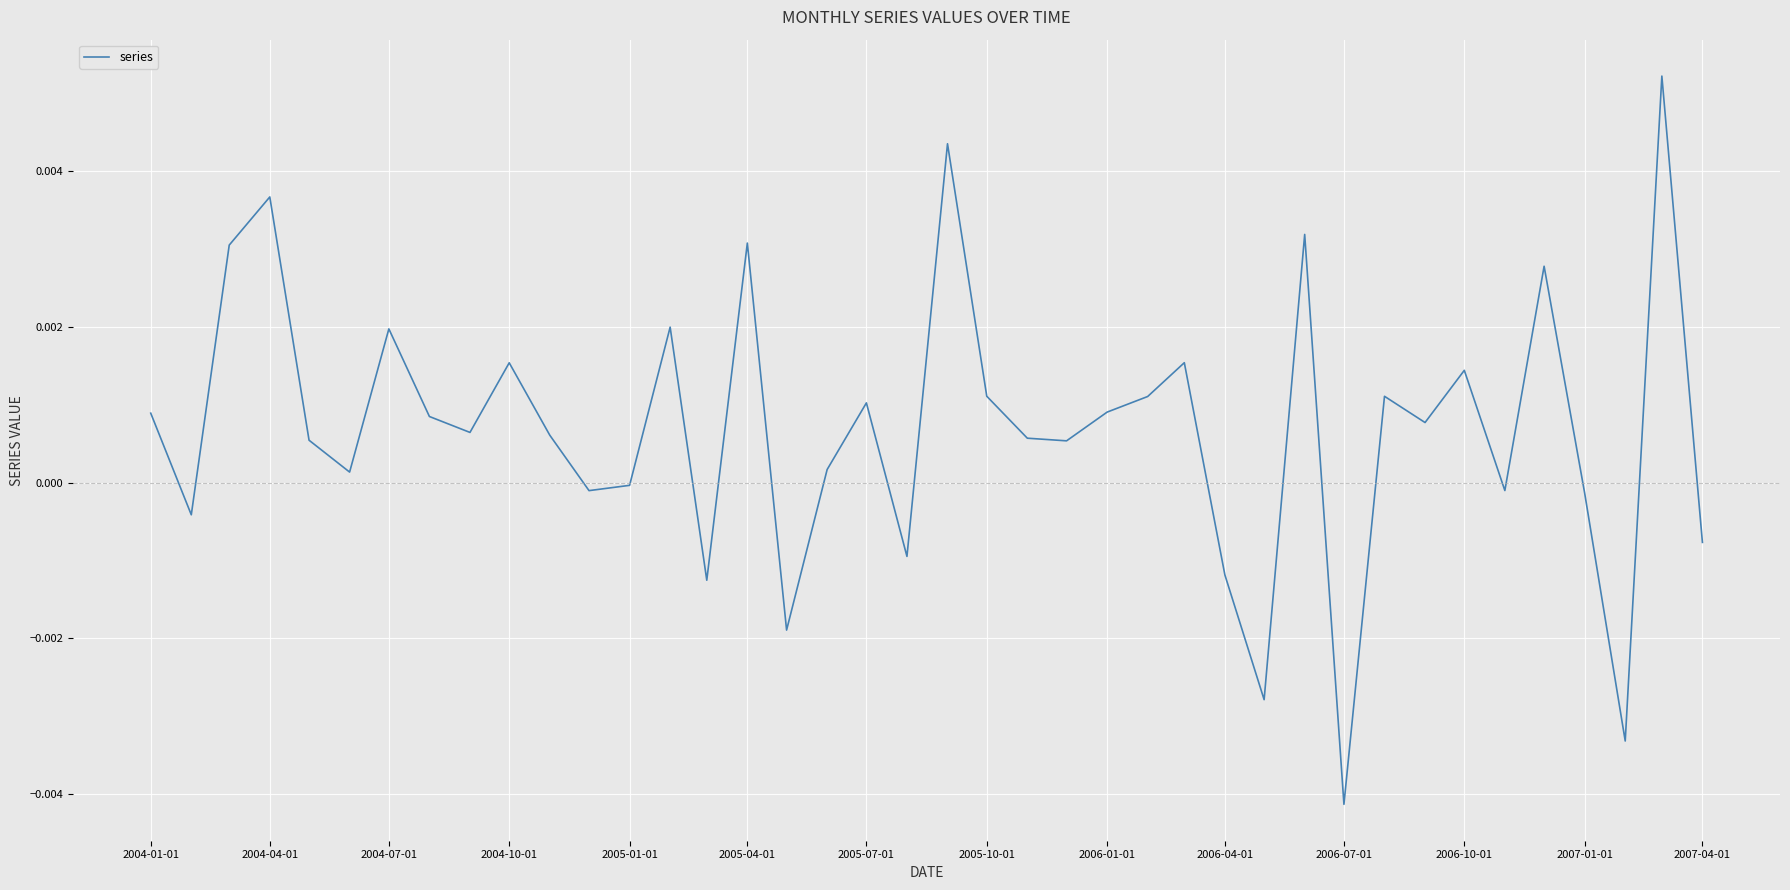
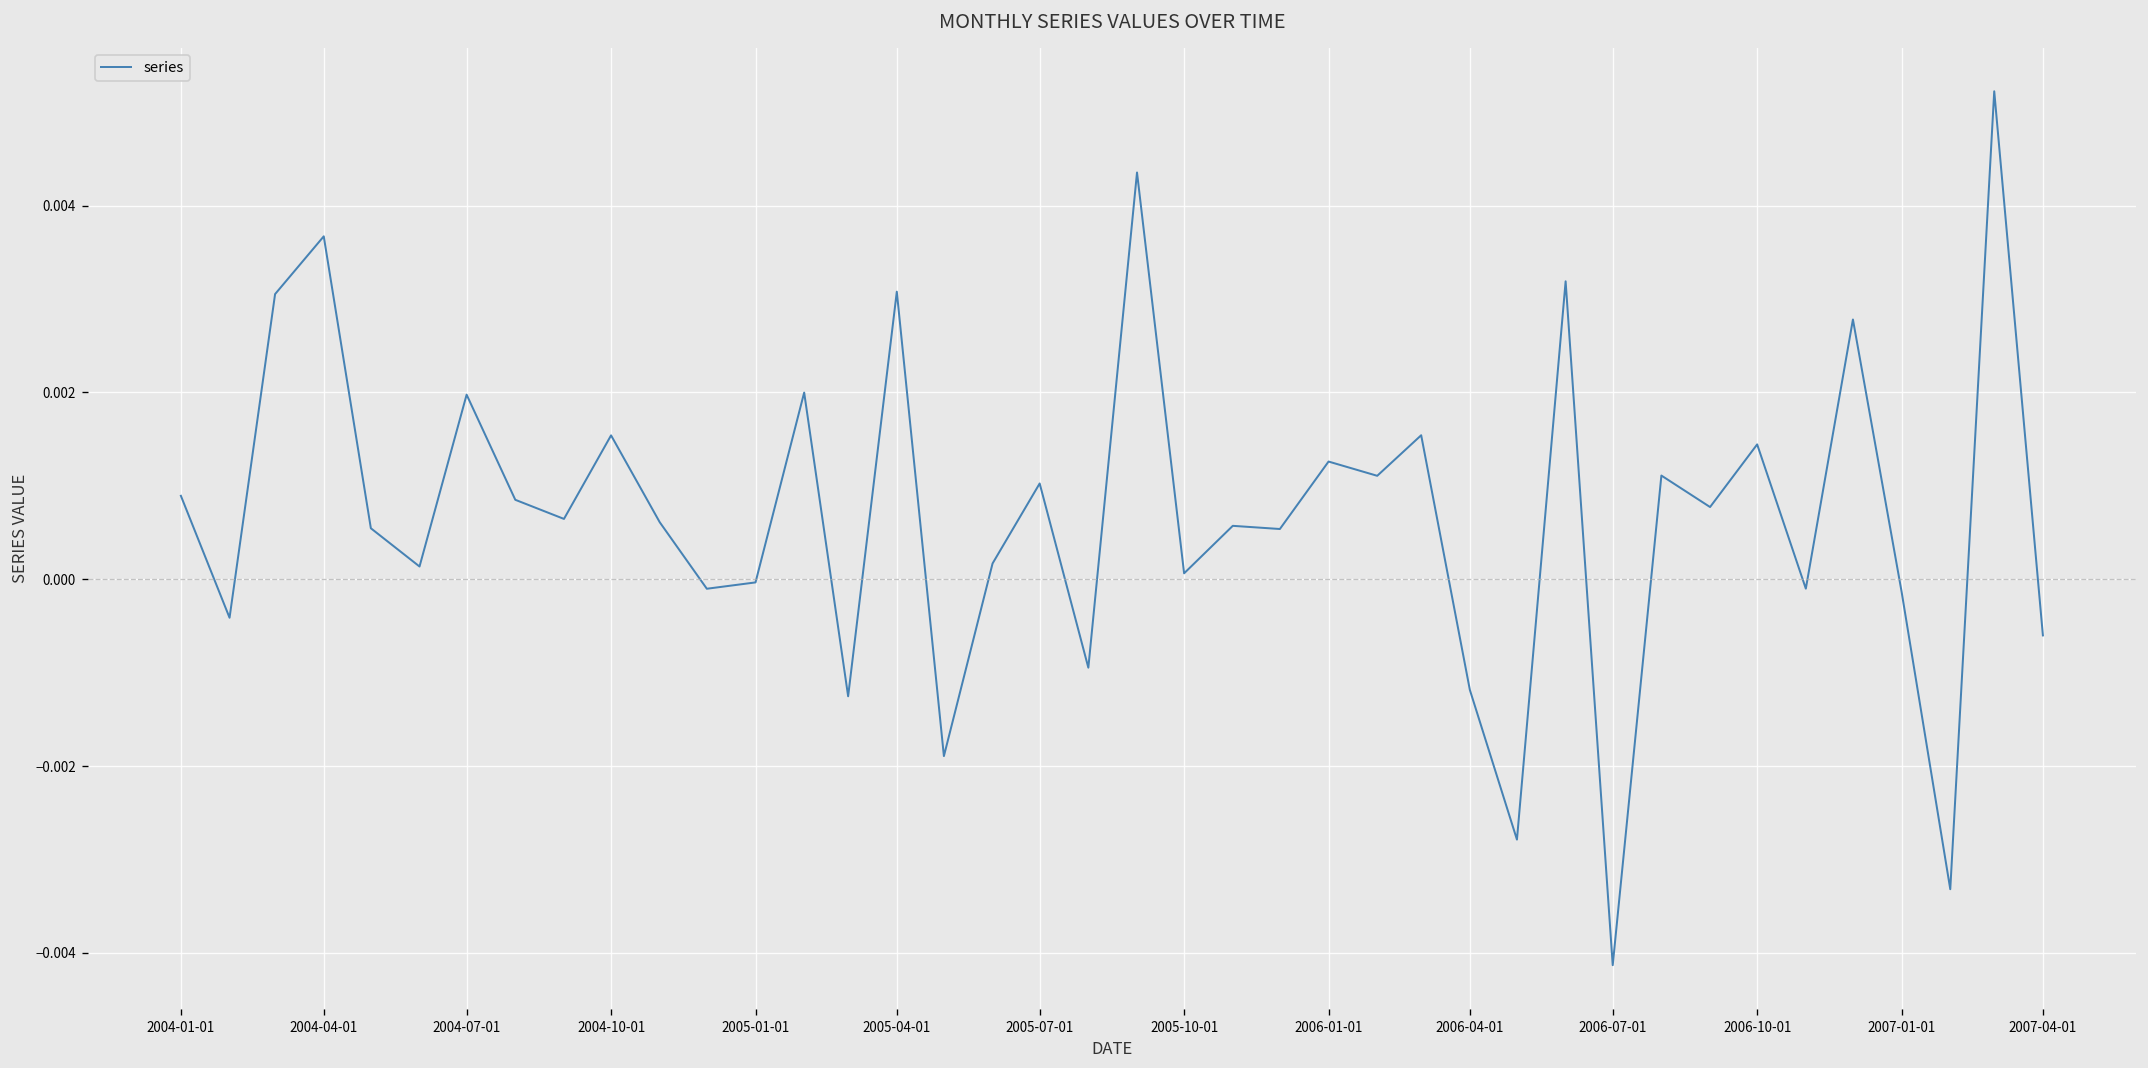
  {
    "2004-01-01": 0.0009,
    "2004-04-01": 0.0037,
    "2004-07-01": 0.0020,
    "2004-10-01": 0.0015,
    "2005-01-01": 0.0000,
    "2005-04-01": 0.0031,
    "2005-07-01": 0.0010,
-   "2005-10-01": 0.0011,
-   "2006-01-01": 0.0009,
+   "2005-10-01": 0.0001,
+   "2006-01-01": 0.0013,
    "2006-04-01": -0.0012,
    "2006-07-01": -0.0041,
    "2006-10-01": 0.0014,
    "2007-01-01": -0.0001,
-   "2007-04-01": -0.0008
+   "2007-04-01": -0.0006
  }
